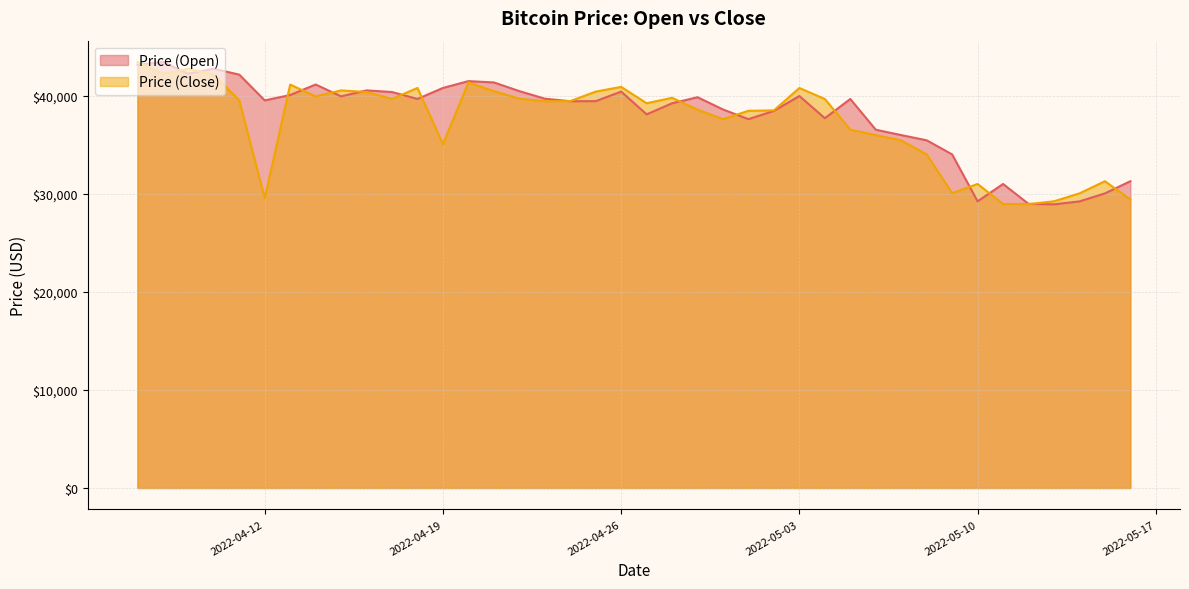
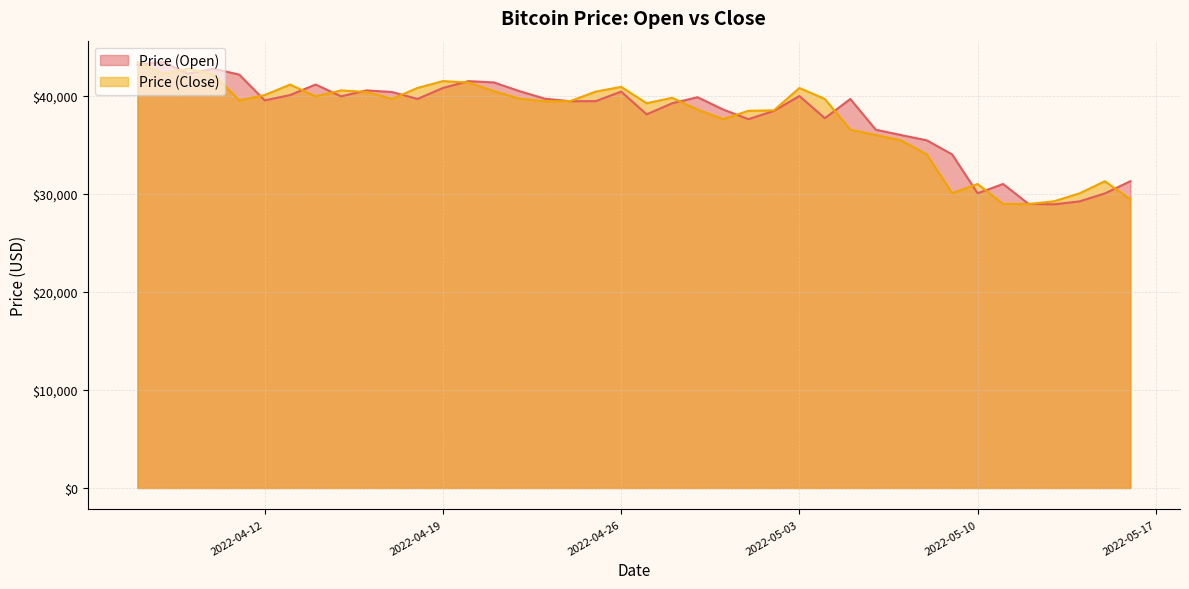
  {
    "Price (Open)": {
      "2022-04-12": "$40,000",
      "2022-04-19": "$41,000",
      "2022-04-26": "$40,000",
      "2022-05-03": "$40,000",
-     "2022-05-10": "$29,000"
+     "2022-05-10": "$30,000"
    },
    "Price (Close)": {
-     "2022-04-12": "$30,000",
-     "2022-04-19": "$35,000",
+     "2022-04-12": "$40,000",
+     "2022-04-19": "$42,000",
      "2022-04-26": "$41,000",
      "2022-05-03": "$41,000",
      "2022-05-10": "$31,000"
    }
  }
